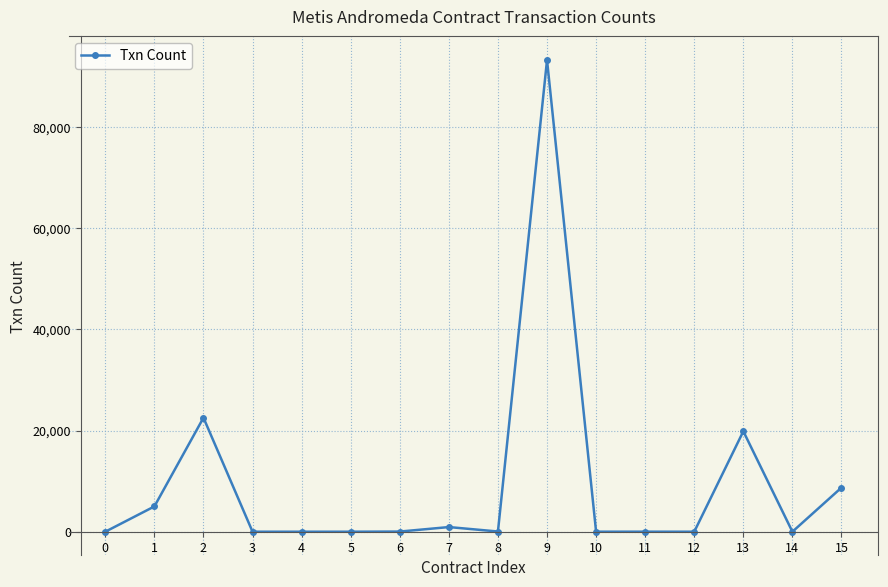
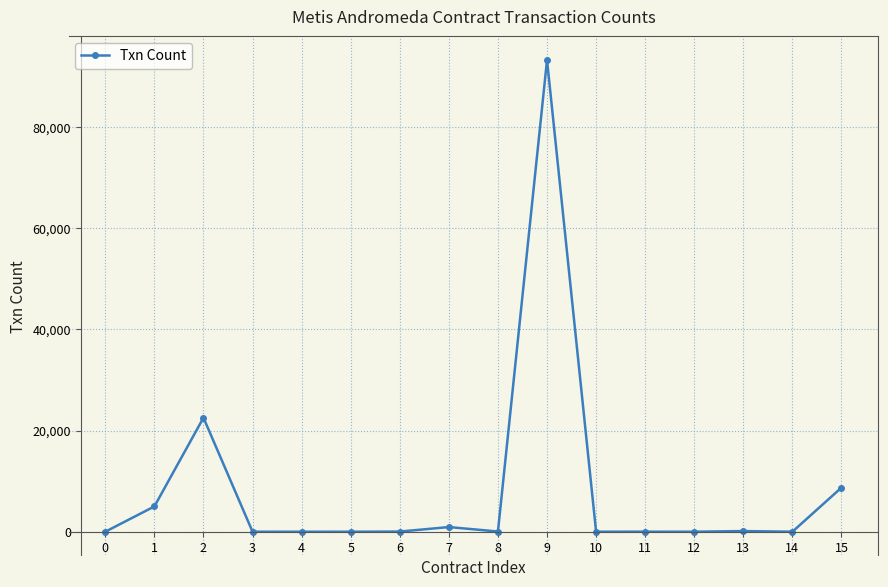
  {
    "0": "0",
    "1": "5,000",
    "2": "23,000",
    "3": "0",
    "4": "0",
    "5": "0",
    "6": "0",
    "7": "1,000",
    "8": "0",
    "9": "93,000",
    "10": "0",
    "11": "0",
    "12": "0",
-   "13": "20,000",
+   "13": "0",
    "14": "0",
    "15": "9,000"
  }
